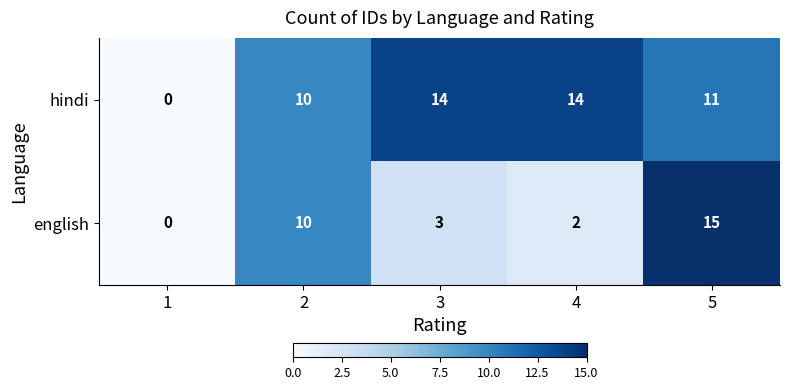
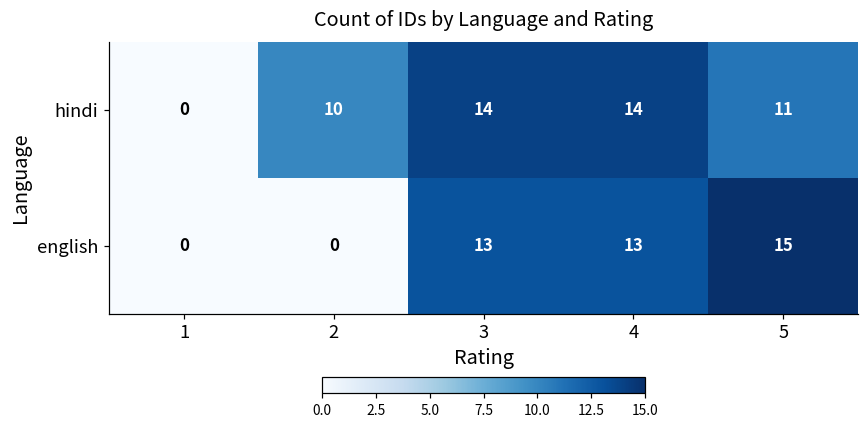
  {
    "hindi": {
      "1": 0,
      "2": 10,
      "3": 14,
      "4": 14,
      "5": 11
    },
    "english": {
      "1": 0,
-     "2": 10,
-     "3": 3,
-     "4": 2,
+     "2": 0,
+     "3": 13,
+     "4": 13,
      "5": 15
    }
  }
